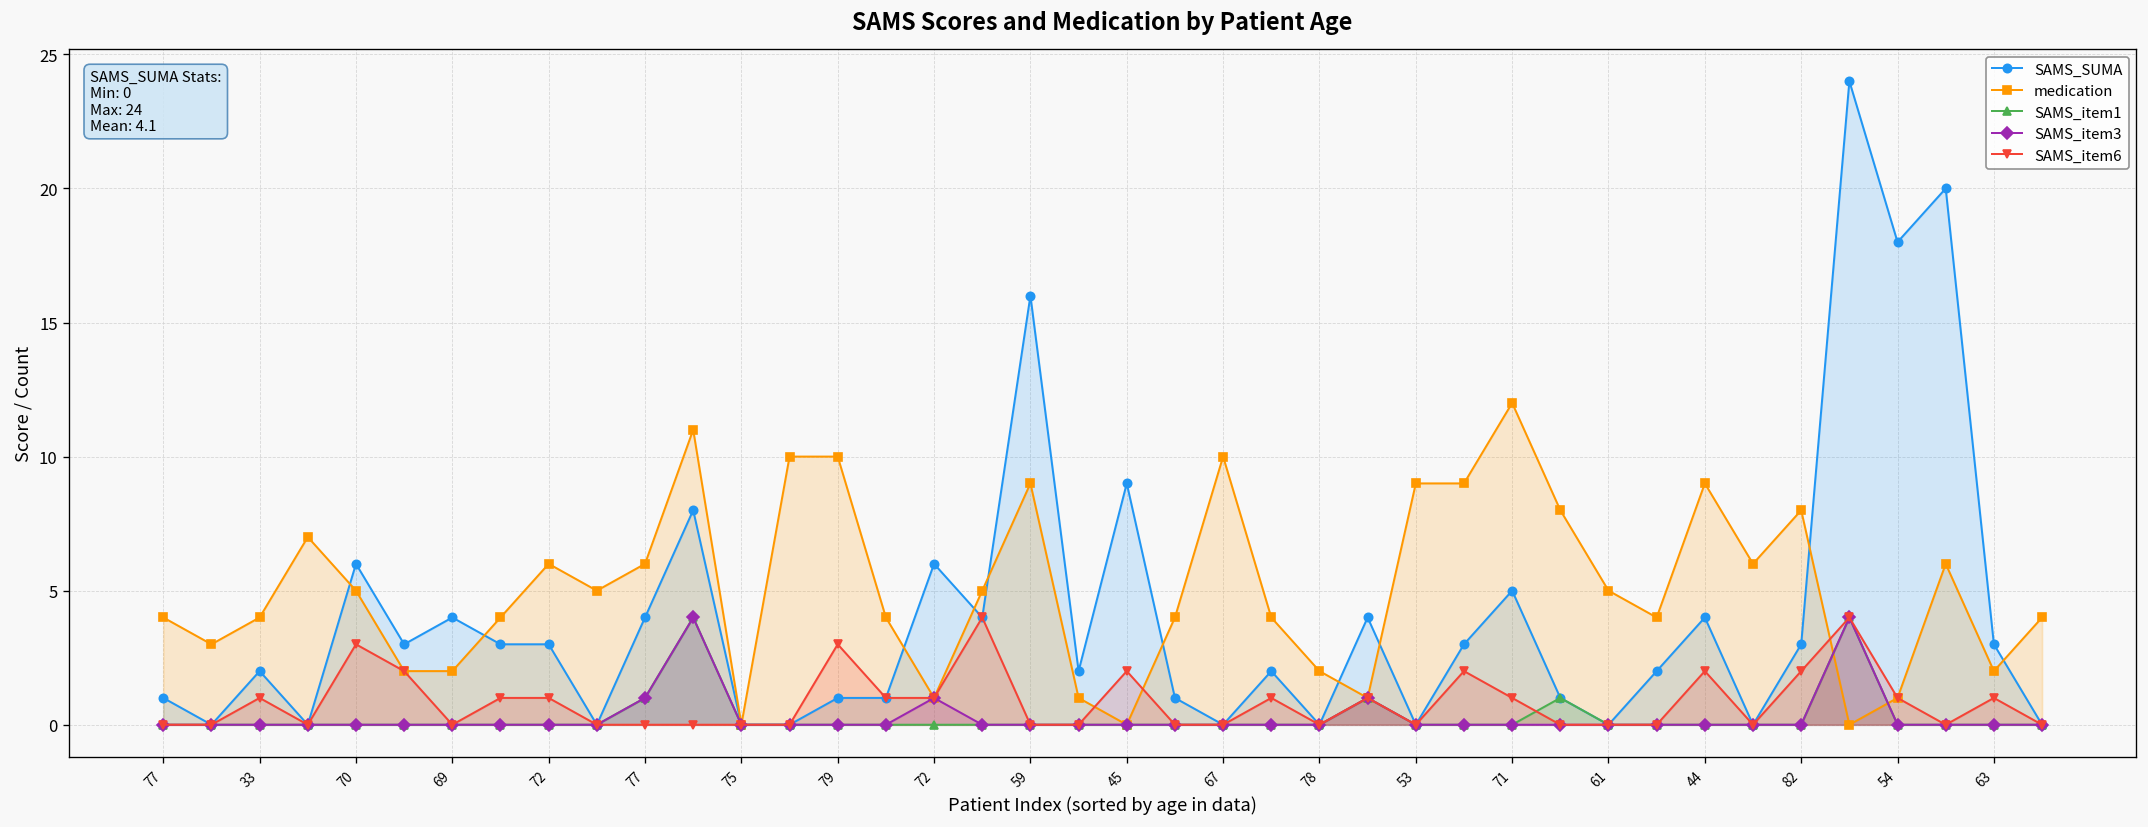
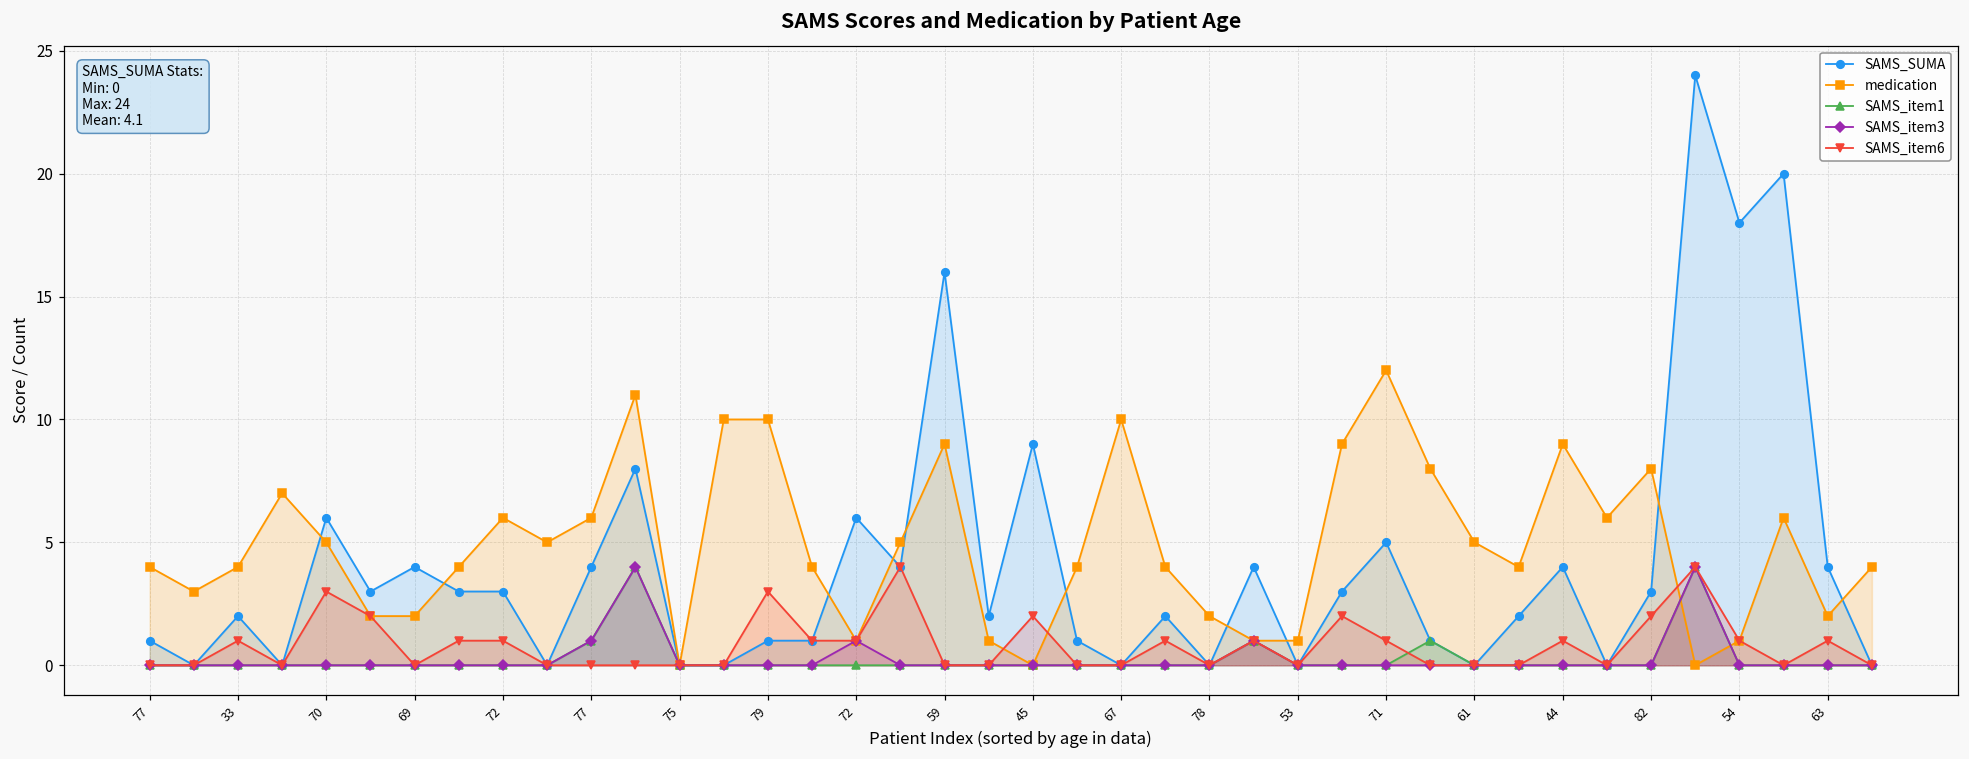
  {
    "SAMS_SUMA": {
      "70": 6,
      "69": 4,
      "79": 1,
      "59": 16,
      "45": 9,
      "71": 5,
      "44": 4,
      "82": 3,
      "54": 18,
-     "63": 3
+     "63": 4
    },
    "medication": {
      "70": 5,
      "69": 2,
      "79": 10,
      "59": 9,
      "67": 10,
      "78": 2,
-     "53": 9,
+     "53": 1,
      "71": 12,
      "61": 5,
      "44": 9,
      "82": 8,
      "63": 2
    },
    "SAMS_item6": {
      "70": 3,
      "79": 3,
      "45": 2,
      "71": 1,
-     "44": 2,
+     "44": 1,
      "82": 2,
      "63": 1
    }
  }
